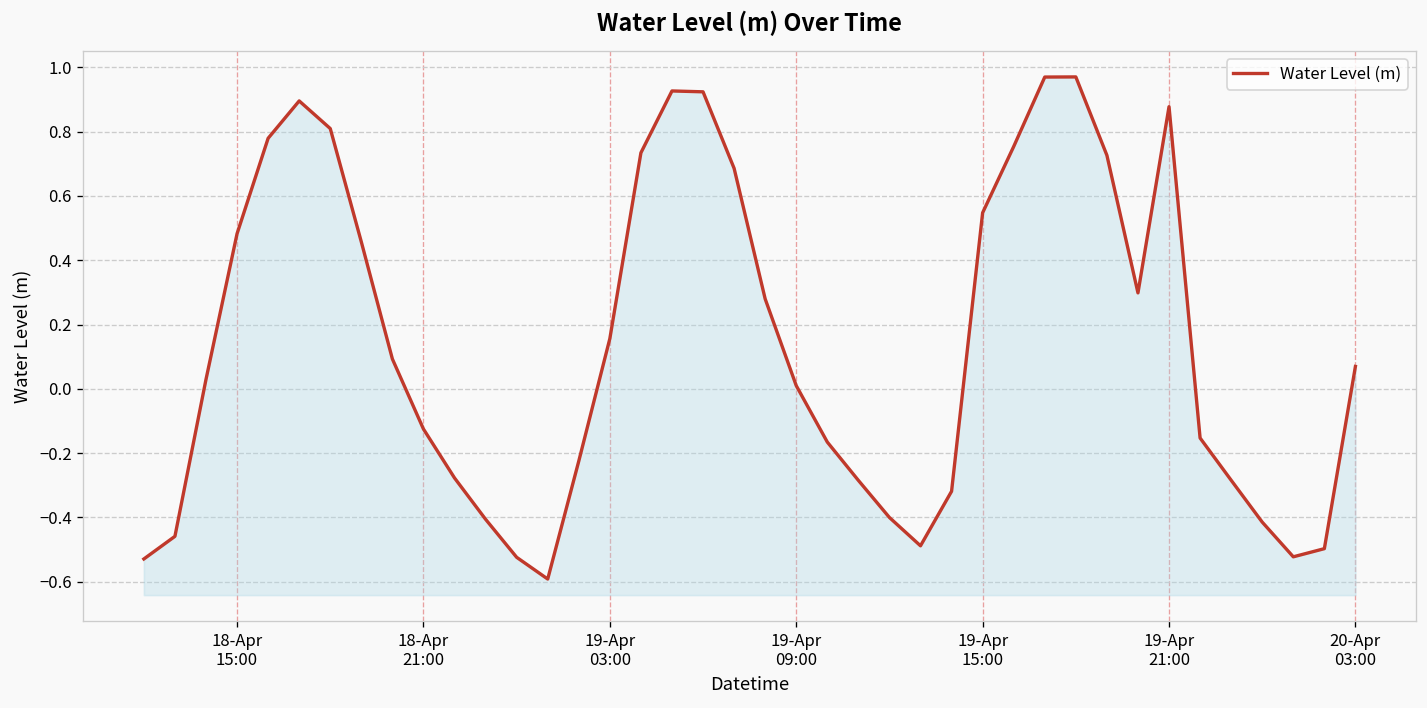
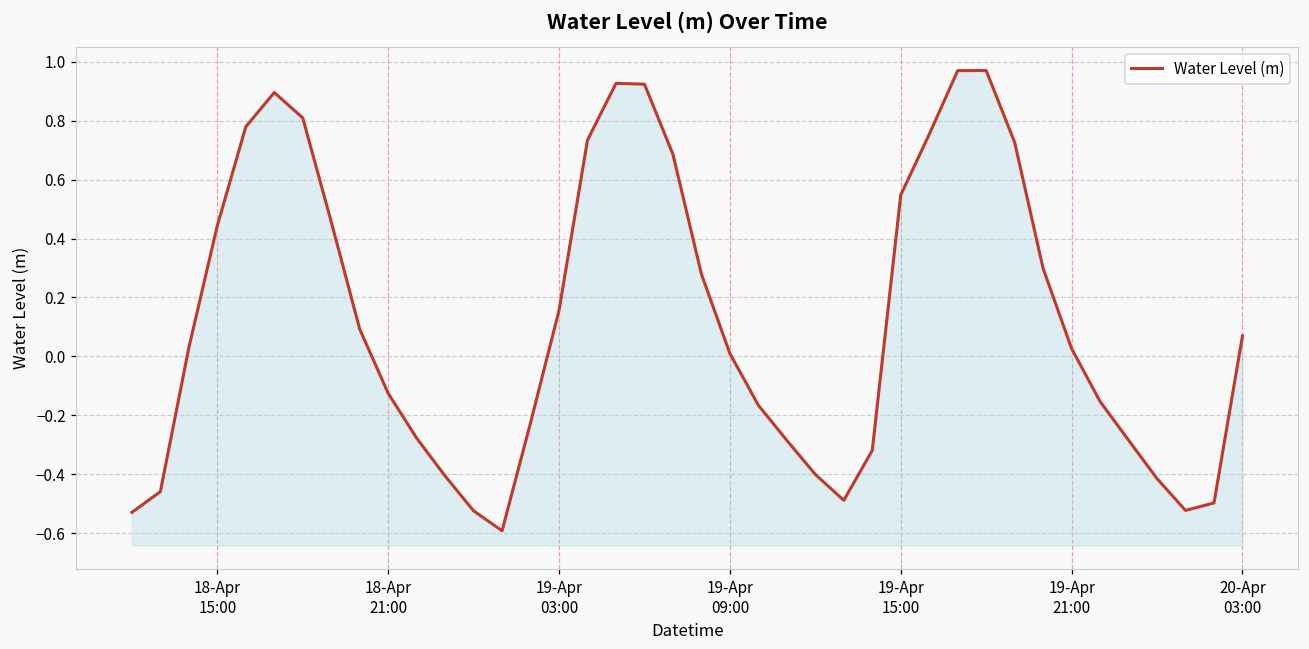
  {
-   "18-Apr 15:00": 0.48,
+   "18-Apr 15:00": 0.44,
    "18-Apr 21:00": -0.13,
    "19-Apr 03:00": 0.16,
    "19-Apr 09:00": 0.01,
    "19-Apr 15:00": 0.55,
-   "19-Apr 21:00": 0.88,
+   "19-Apr 21:00": 0.03,
    "20-Apr 03:00": 0.07
  }
